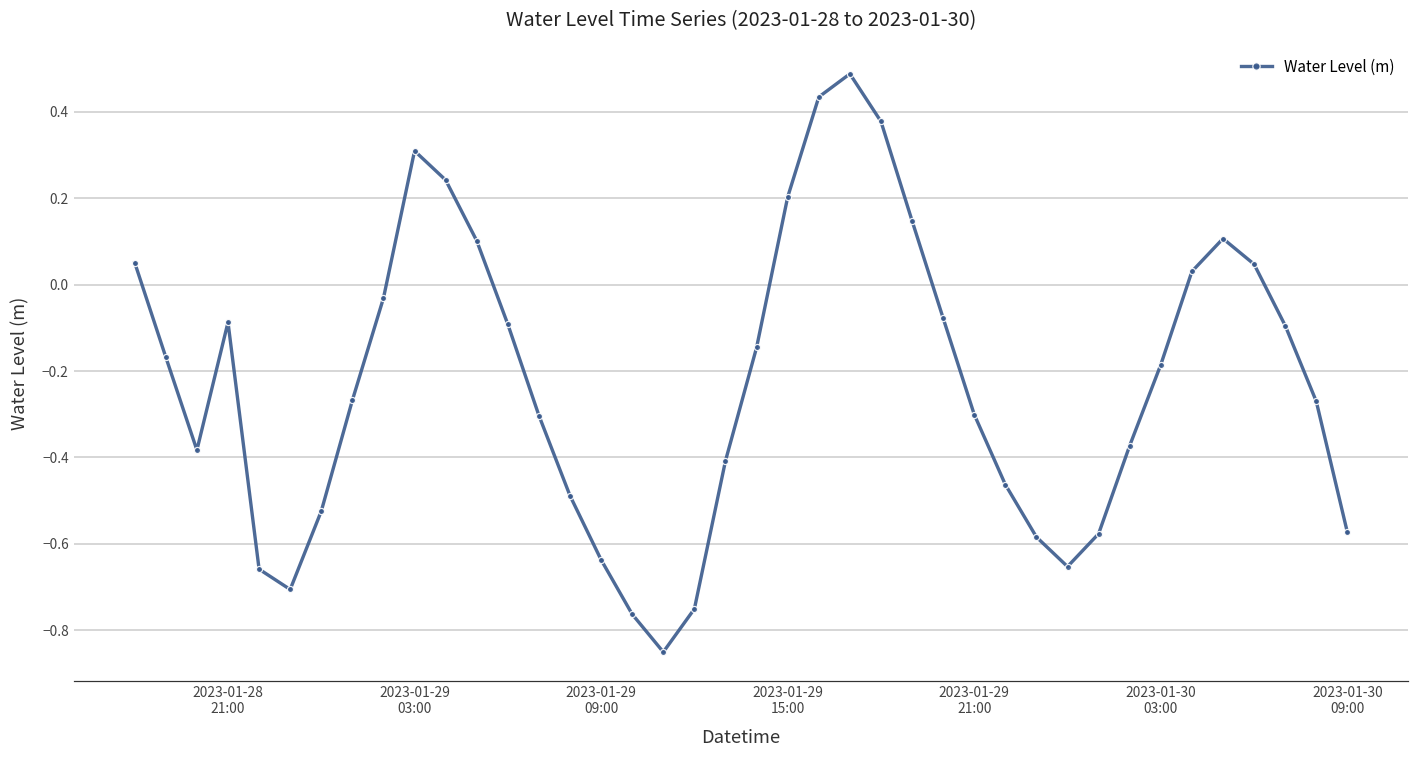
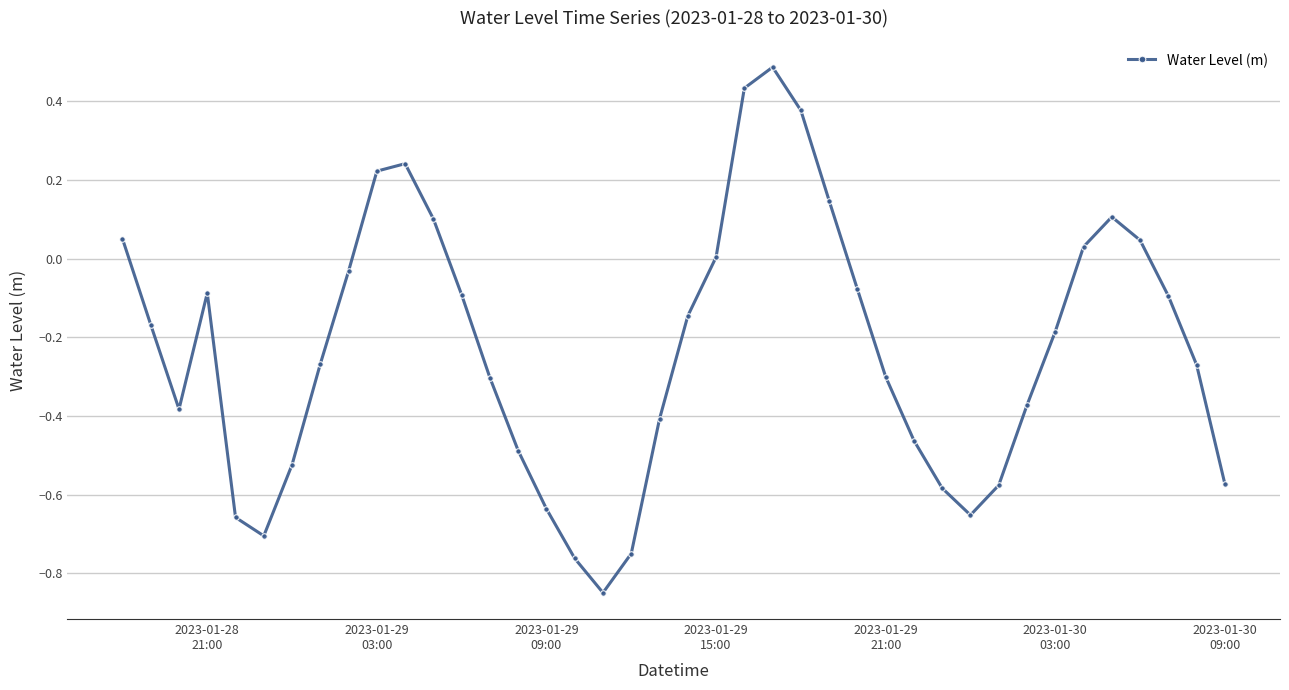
  {
    "2023-01-28 21:00": -0.09,
-   "2023-01-29 03:00": 0.31,
+   "2023-01-29 03:00": 0.22,
    "2023-01-29 09:00": -0.64,
-   "2023-01-29 15:00": 0.20,
+   "2023-01-29 15:00": 0.00,
    "2023-01-29 21:00": -0.30,
    "2023-01-30 03:00": -0.19,
    "2023-01-30 09:00": -0.57
  }
